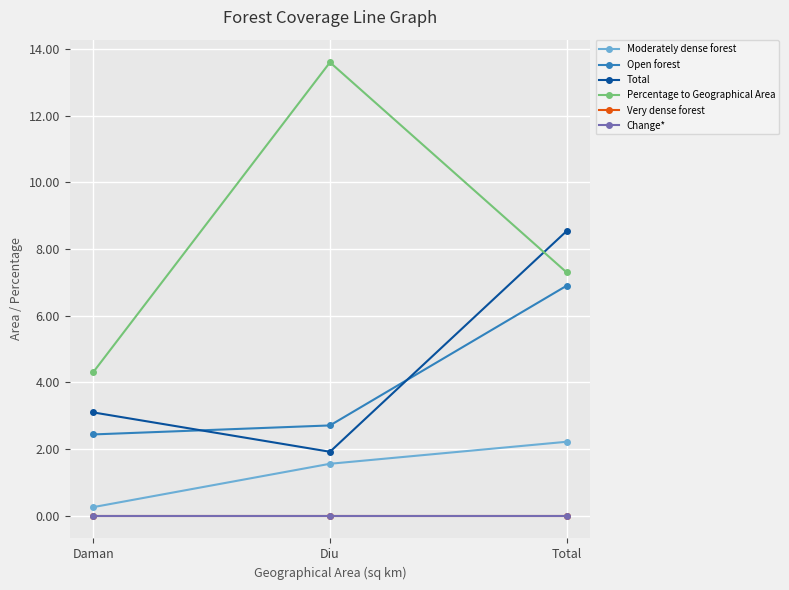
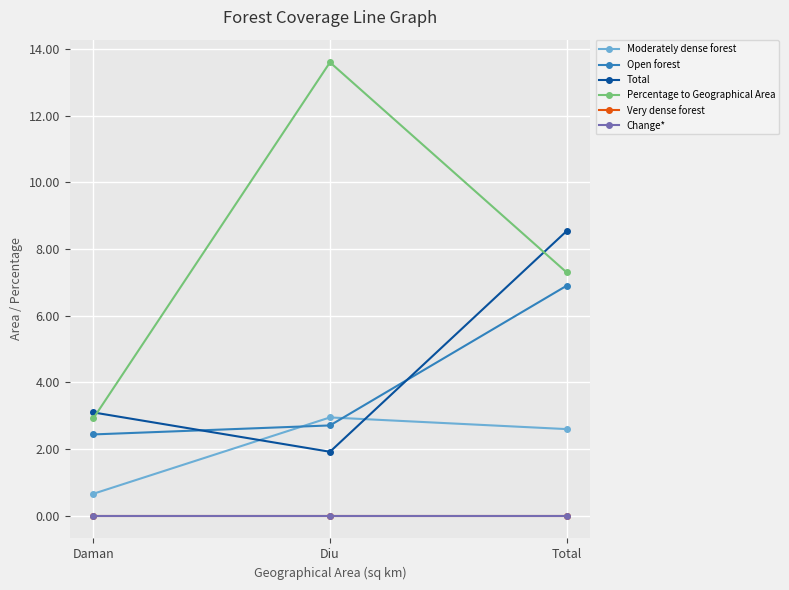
  {
    "Moderately dense forest": {
-     "Daman": 0.3,
-     "Diu": 1.6,
-     "Total": 2.2
+     "Daman": 0.7,
+     "Diu": 3.0,
+     "Total": 2.6
    },
    "Open forest": {
      "Daman": 2.4,
      "Diu": 2.7,
      "Total": 6.9
    },
    "Total": {
      "Daman": 3.1,
      "Diu": 1.9,
      "Total": 8.5
    },
    "Percentage to Geographical Area": {
-     "Daman": 4.3,
+     "Daman": 2.9,
      "Diu": 13.6,
      "Total": 7.3
    },
    "Change*": {
      "Daman": 0.0,
      "Diu": 0.0,
      "Total": 0.0
    }
  }
